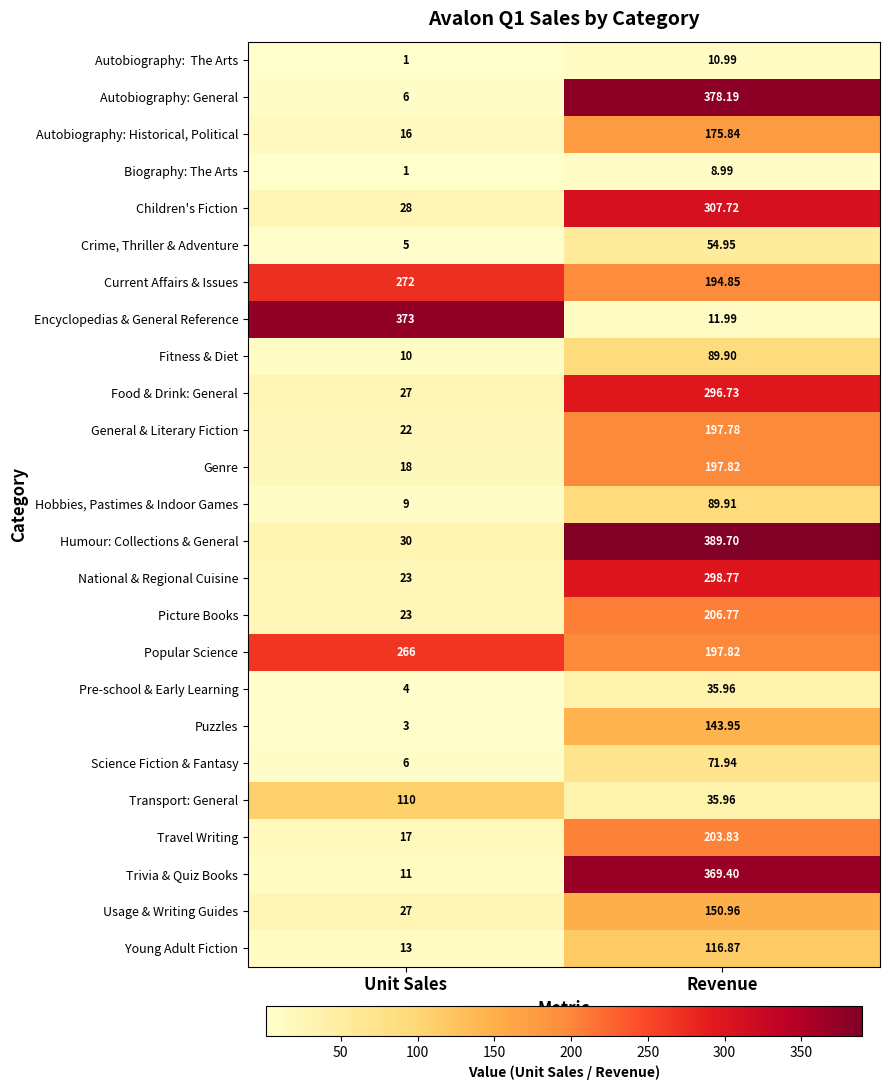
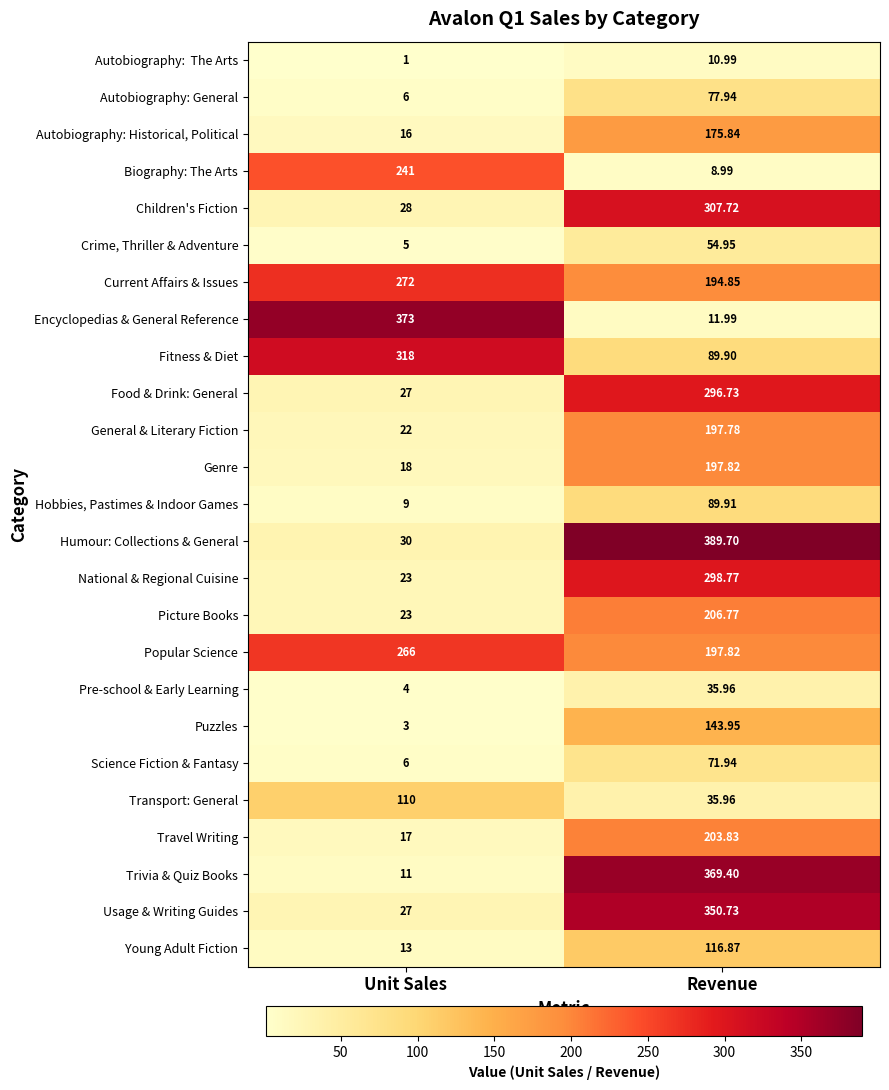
  {
    "Autobiography: The Arts": {
      "Unit Sales": 1,
      "Revenue": 10.99
    },
    "Autobiography: General": {
      "Unit Sales": 6,
-     "Revenue": 378.19
+     "Revenue": 77.94
    },
    "Autobiography: Historical, Political": {
      "Unit Sales": 16,
      "Revenue": 175.84
    },
    "Biography: The Arts": {
-     "Unit Sales": 1,
+     "Unit Sales": 241,
      "Revenue": 8.99
    },
    "Children's Fiction": {
      "Unit Sales": 28,
      "Revenue": 307.72
    },
    "Crime, Thriller & Adventure": {
      "Unit Sales": 5,
      "Revenue": 54.95
    },
    "Current Affairs & Issues": {
      "Unit Sales": 272,
      "Revenue": 194.85
    },
    "Encyclopedias & General Reference": {
      "Unit Sales": 373,
      "Revenue": 11.99
    },
    "Fitness & Diet": {
-     "Unit Sales": 10,
+     "Unit Sales": 318,
      "Revenue": 89.90
    },
    "Food & Drink: General": {
      "Unit Sales": 27,
      "Revenue": 296.73
    },
    "General & Literary Fiction": {
      "Unit Sales": 22,
      "Revenue": 197.78
    },
    "Genre": {
      "Unit Sales": 18,
      "Revenue": 197.82
    },
    "Hobbies, Pastimes & Indoor Games": {
      "Unit Sales": 9,
      "Revenue": 89.91
    },
    "Humour: Collections & General": {
      "Unit Sales": 30,
      "Revenue": 389.70
    },
    "National & Regional Cuisine": {
      "Unit Sales": 23,
      "Revenue": 298.77
    },
    "Picture Books": {
      "Unit Sales": 23,
      "Revenue": 206.77
    },
    "Popular Science": {
      "Unit Sales": 266,
      "Revenue": 197.82
    },
    "Pre-school & Early Learning": {
      "Unit Sales": 4,
      "Revenue": 35.96
    },
    "Puzzles": {
      "Unit Sales": 3,
      "Revenue": 143.95
    },
    "Science Fiction & Fantasy": {
      "Unit Sales": 6,
      "Revenue": 71.94
    },
    "Transport: General": {
      "Unit Sales": 110,
      "Revenue": 35.96
    },
    "Travel Writing": {
      "Unit Sales": 17,
      "Revenue": 203.83
    },
    "Trivia & Quiz Books": {
      "Unit Sales": 11,
      "Revenue": 369.40
    },
    "Usage & Writing Guides": {
      "Unit Sales": 27,
-     "Revenue": 150.96
+     "Revenue": 350.73
    },
    "Young Adult Fiction": {
      "Unit Sales": 13,
      "Revenue": 116.87
    }
  }
